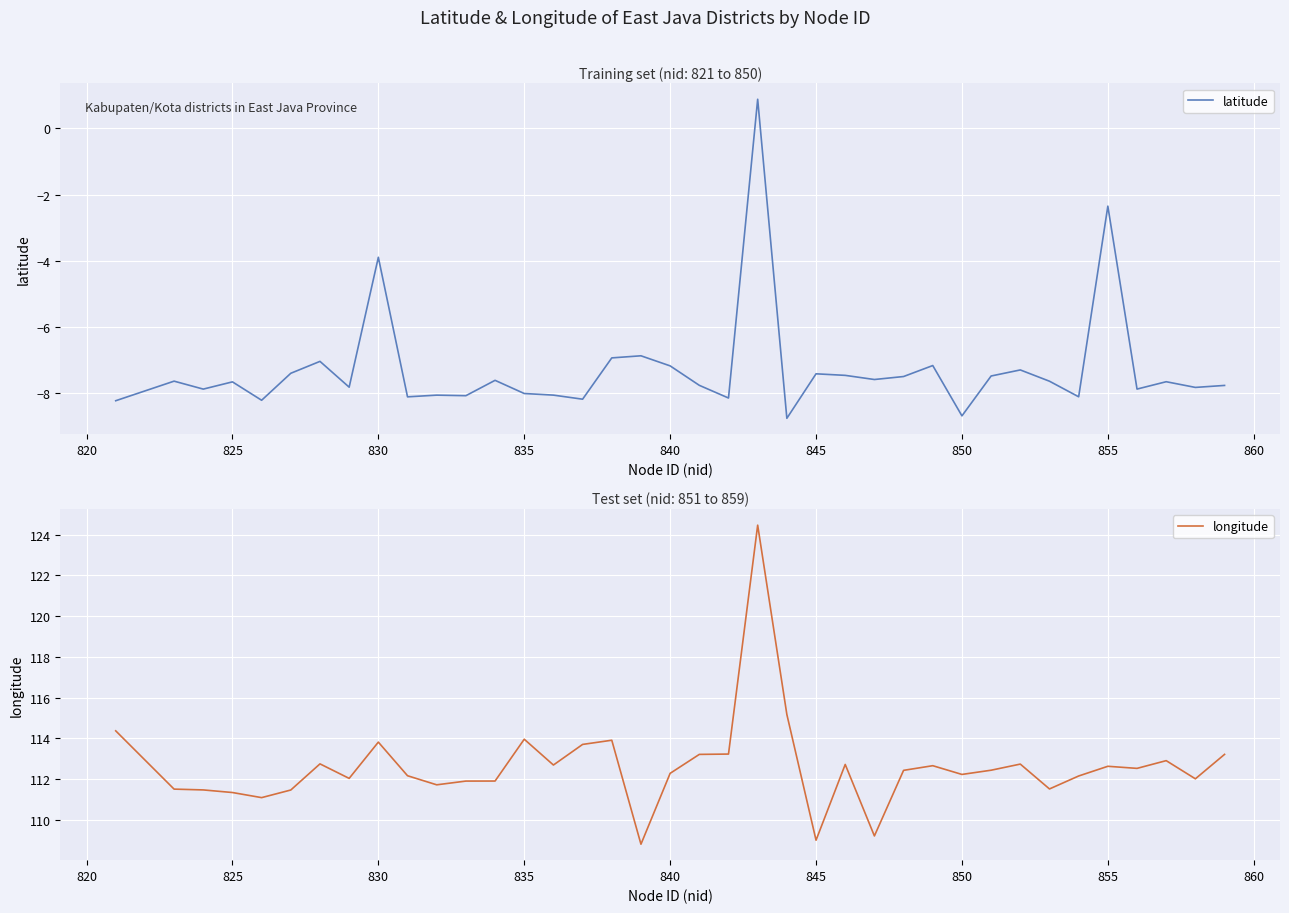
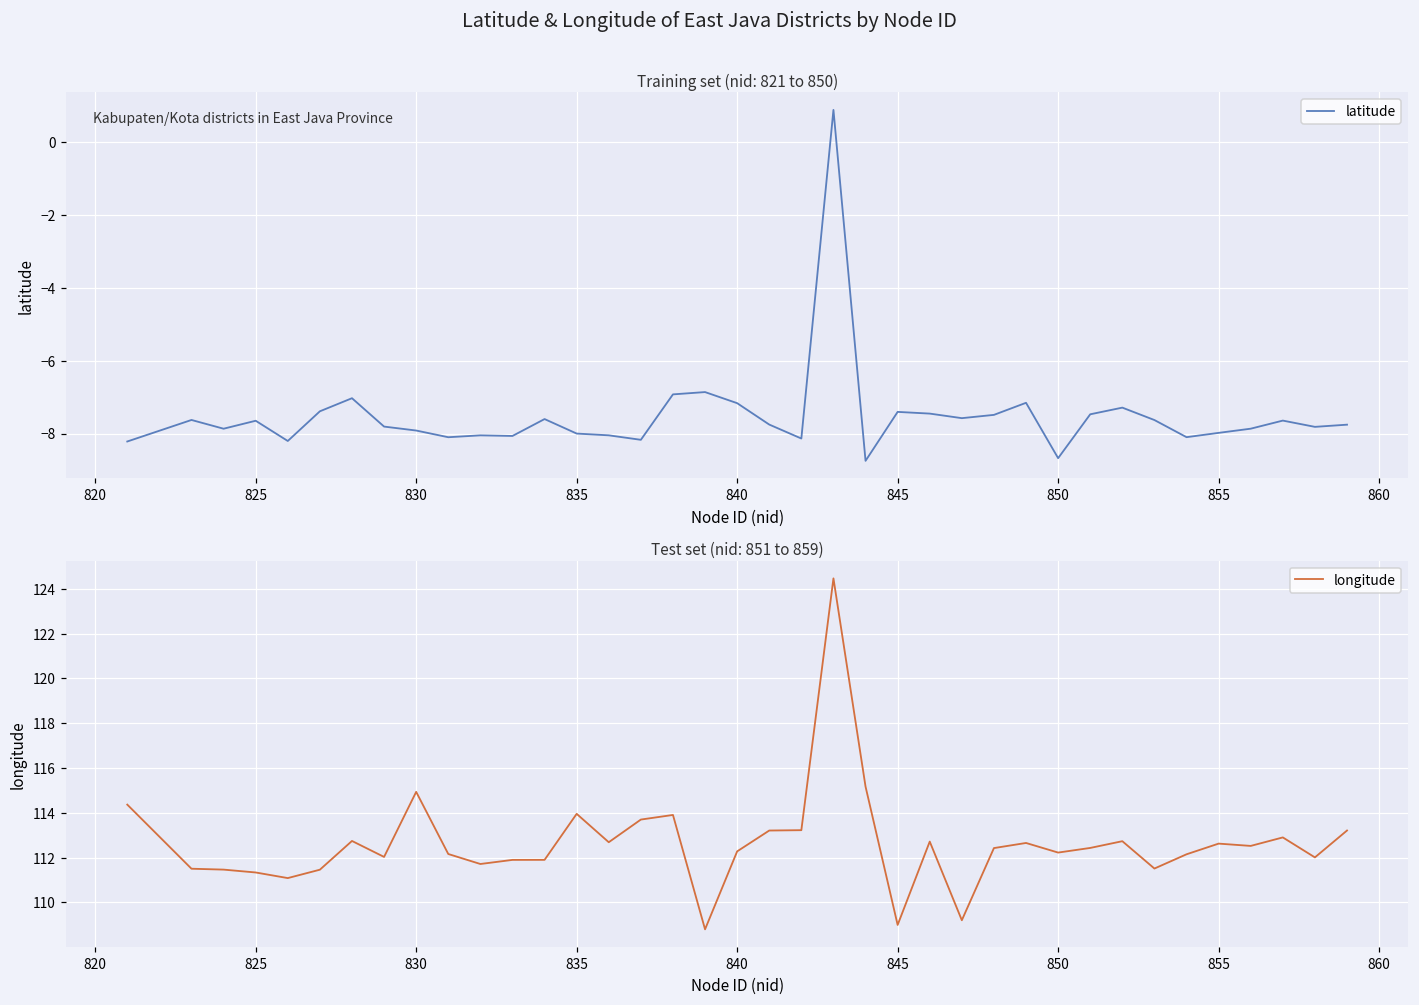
  {
    "Training set (nid: 821 to 850)": {
      "825": -7.6,
-     "830": -3.9,
+     "830": -7.9,
      "835": -8.0,
      "840": -7.2,
      "845": -7.4,
      "850": -8.7,
-     "855": -2.3
+     "855": -8.0
    },
    "Test set (nid: 851 to 859)": {
      "825": 111.3,
-     "830": 113.8,
+     "830": 114.9,
      "835": 114.0,
      "840": 112.3,
      "845": 109.0,
      "850": 112.2,
      "855": 112.6
    }
  }
